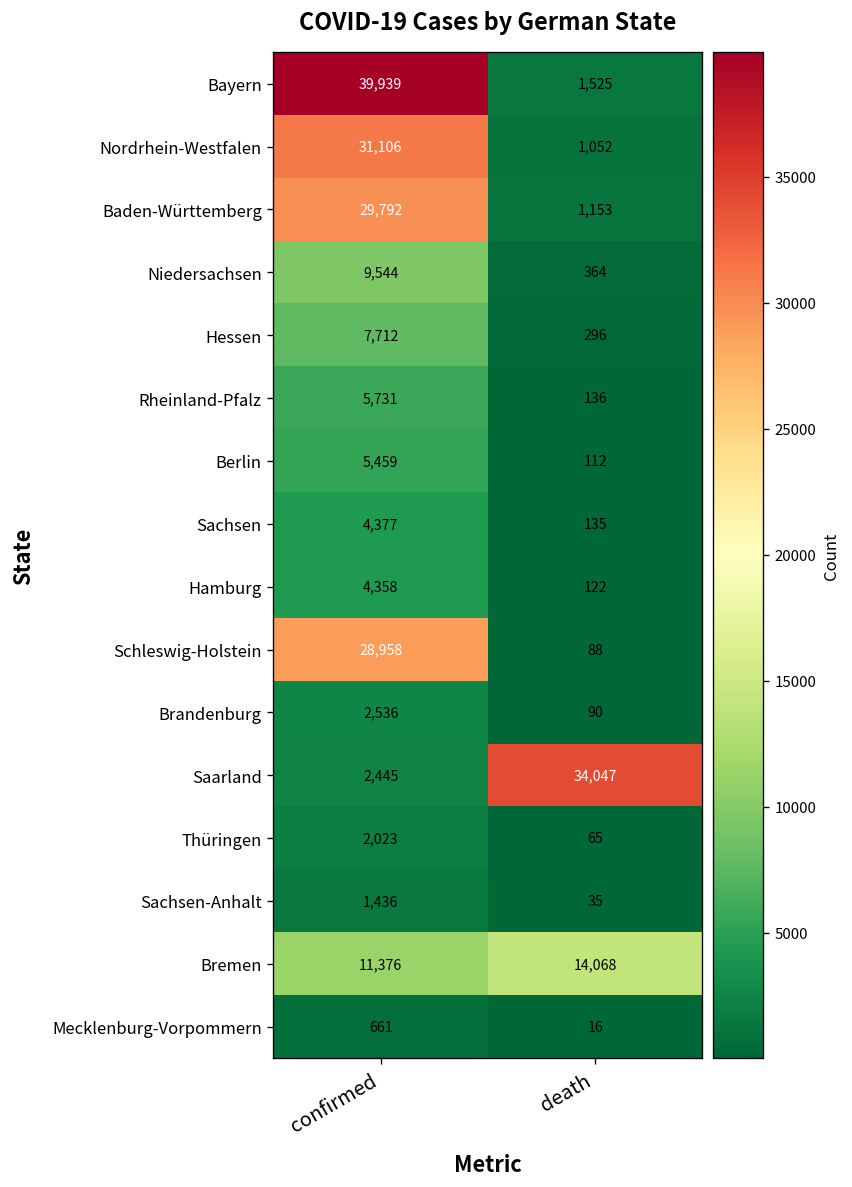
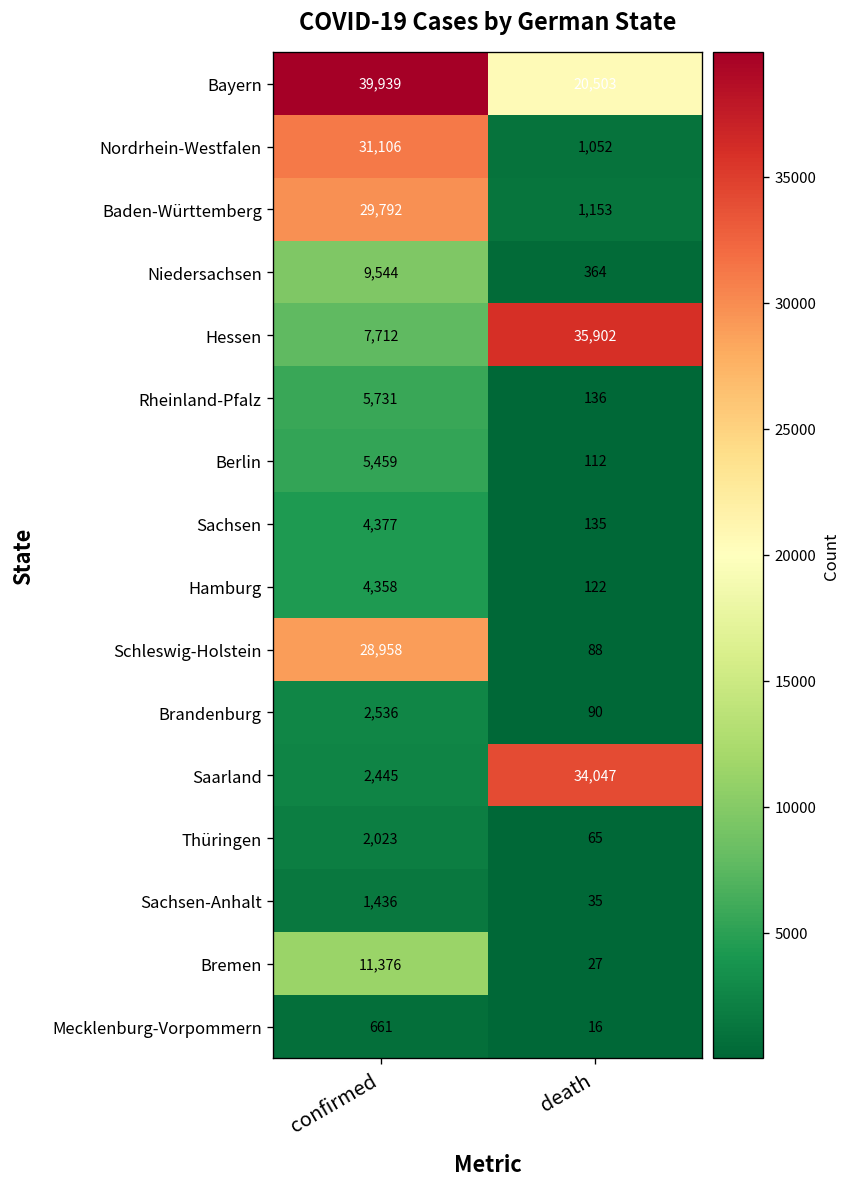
  {
    "Bayern": {
      "confirmed": "39,939",
-     "death": "1,525"
+     "death": "20,503"
    },
    "Nordrhein-Westfalen": {
      "confirmed": "31,106",
      "death": "1,052"
    },
    "Baden-Württemberg": {
      "confirmed": "29,792",
      "death": "1,153"
    },
    "Niedersachsen": {
      "confirmed": "9,544",
      "death": "364"
    },
    "Hessen": {
      "confirmed": "7,712",
-     "death": "296"
+     "death": "35,902"
    },
    "Rheinland-Pfalz": {
      "confirmed": "5,731",
      "death": "136"
    },
    "Berlin": {
      "confirmed": "5,459",
      "death": "112"
    },
    "Sachsen": {
      "confirmed": "4,377",
      "death": "135"
    },
    "Hamburg": {
      "confirmed": "4,358",
      "death": "122"
    },
    "Schleswig-Holstein": {
      "confirmed": "28,958",
      "death": "88"
    },
    "Brandenburg": {
      "confirmed": "2,536",
      "death": "90"
    },
    "Saarland": {
      "confirmed": "2,445",
      "death": "34,047"
    },
    "Thüringen": {
      "confirmed": "2,023",
      "death": "65"
    },
    "Sachsen-Anhalt": {
      "confirmed": "1,436",
      "death": "35"
    },
    "Bremen": {
      "confirmed": "11,376",
-     "death": "14,068"
+     "death": "27"
    },
    "Mecklenburg-Vorpommern": {
      "confirmed": "661",
      "death": "16"
    }
  }
